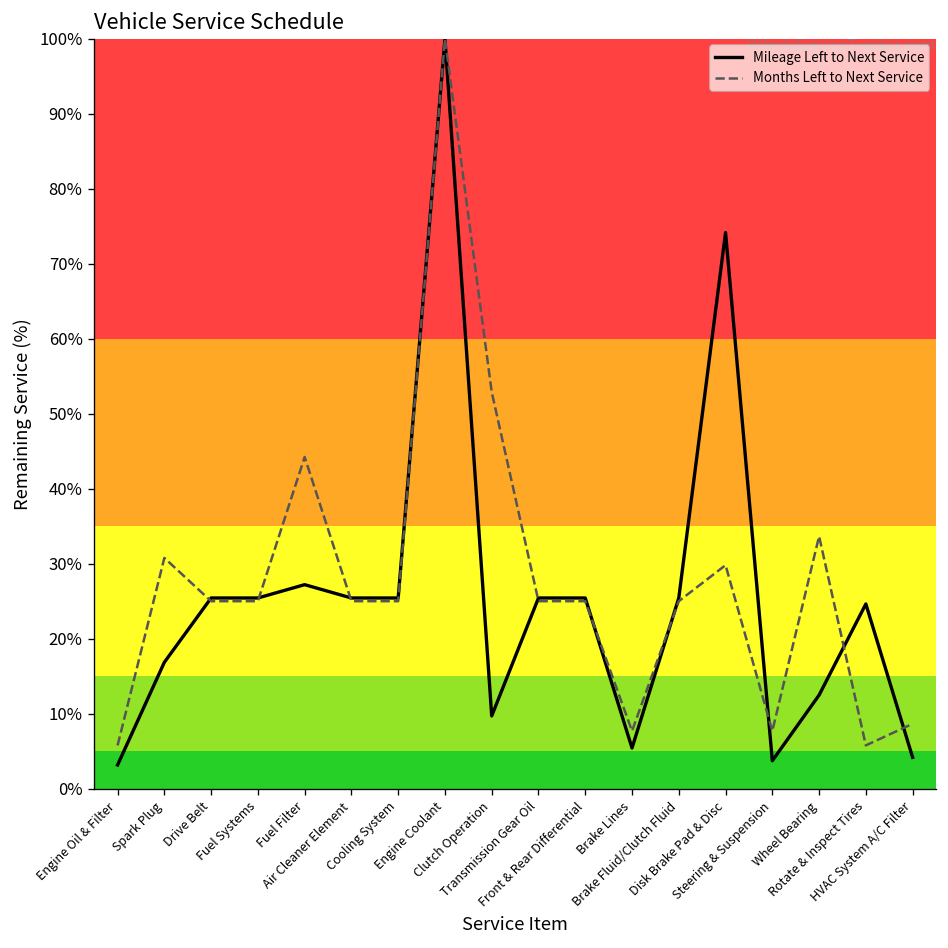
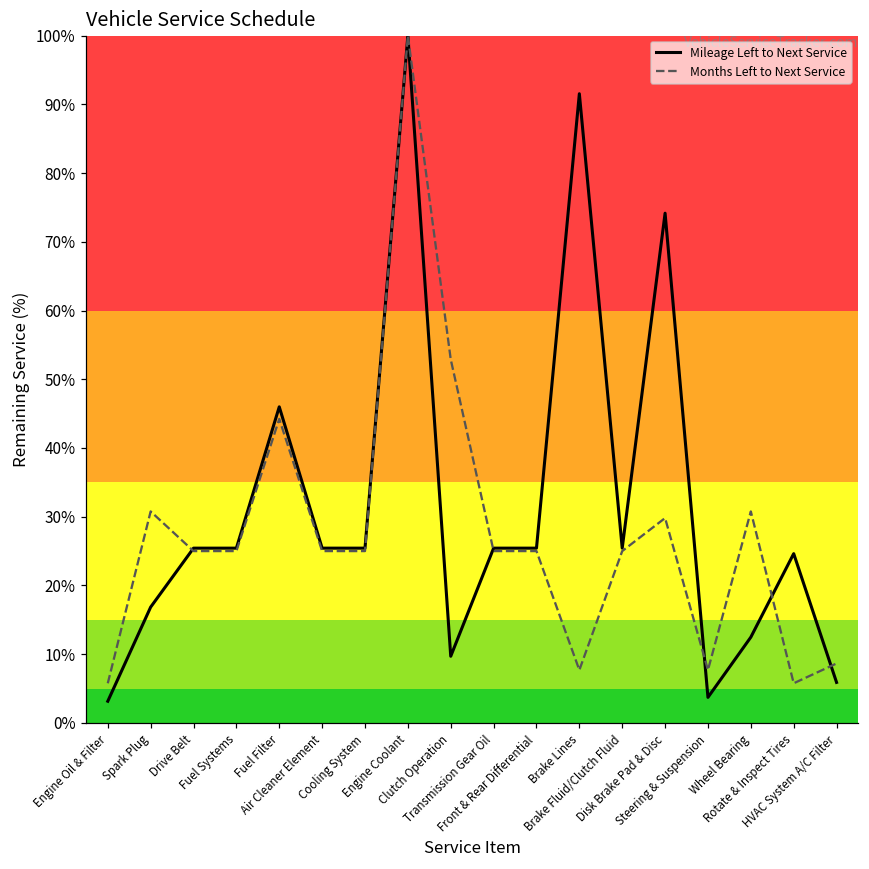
  {
    "Mileage Left to Next Service": {
      "Engine Oil & Filter": "3%",
      "Spark Plug": "17%",
      "Drive Belt": "25%",
      "Fuel Systems": "25%",
-     "Fuel Filter": "27%",
+     "Fuel Filter": "46%",
      "Air Cleaner Element": "25%",
      "Cooling System": "25%",
      "Clutch Operation": "10%",
      "Transmission Gear Oil": "25%",
      "Front & Rear Differential": "25%",
-     "Brake Lines": "5%",
+     "Brake Lines": "92%",
      "Brake Fluid/Clutch Fluid": "25%",
      "Disk Brake Pad & Disc": "74%",
      "Steering & Suspension": "4%",
      "Wheel Bearing": "12%",
      "Rotate & Inspect Tires": "25%",
-     "HVAC System A/C Filter": "4%"
+     "HVAC System A/C Filter": "6%"
    },
    "Months Left to Next Service": {
      "Engine Oil & Filter": "6%",
      "Spark Plug": "31%",
      "Drive Belt": "25%",
      "Fuel Systems": "25%",
      "Fuel Filter": "44%",
      "Air Cleaner Element": "25%",
      "Cooling System": "25%",
      "Clutch Operation": "53%",
      "Transmission Gear Oil": "25%",
      "Front & Rear Differential": "25%",
      "Brake Lines": "8%",
      "Brake Fluid/Clutch Fluid": "25%",
      "Disk Brake Pad & Disc": "30%",
      "Steering & Suspension": "8%",
-     "Wheel Bearing": "34%",
+     "Wheel Bearing": "31%",
      "Rotate & Inspect Tires": "6%",
      "HVAC System A/C Filter": "9%"
    }
  }
